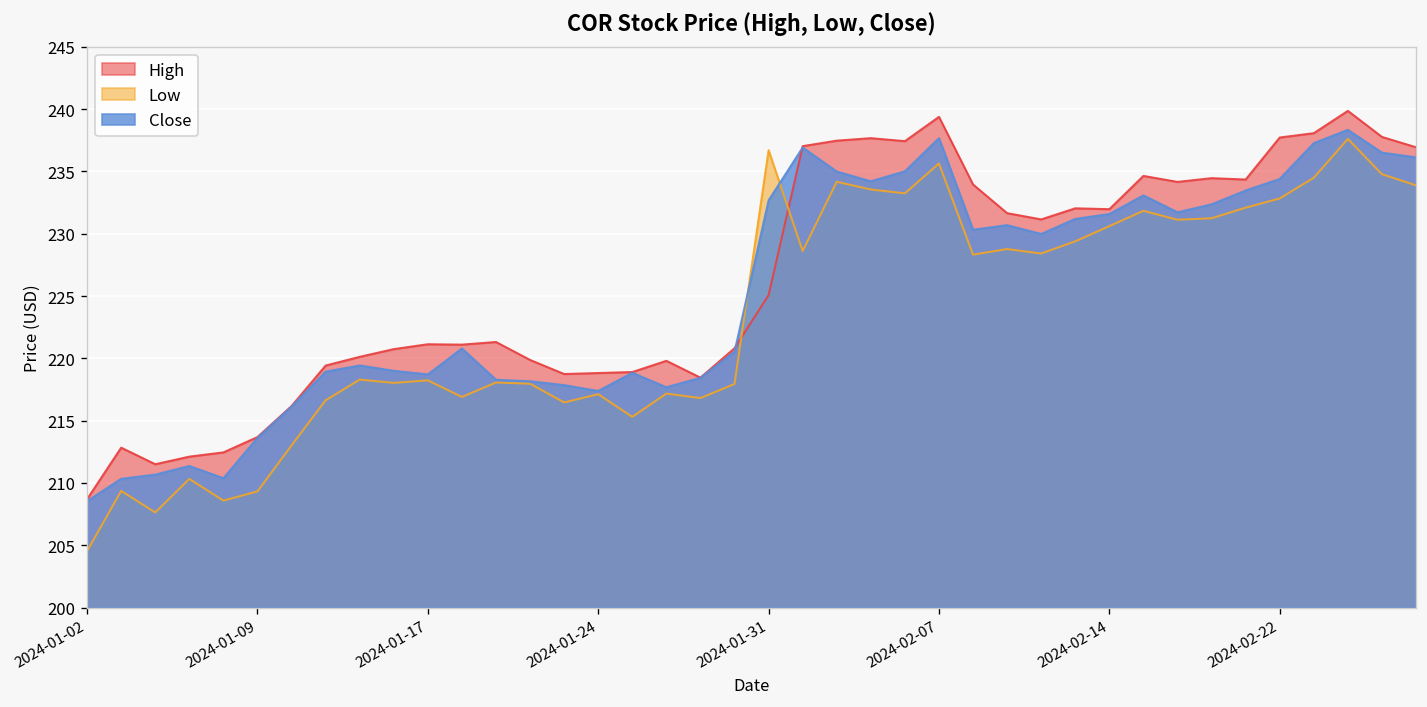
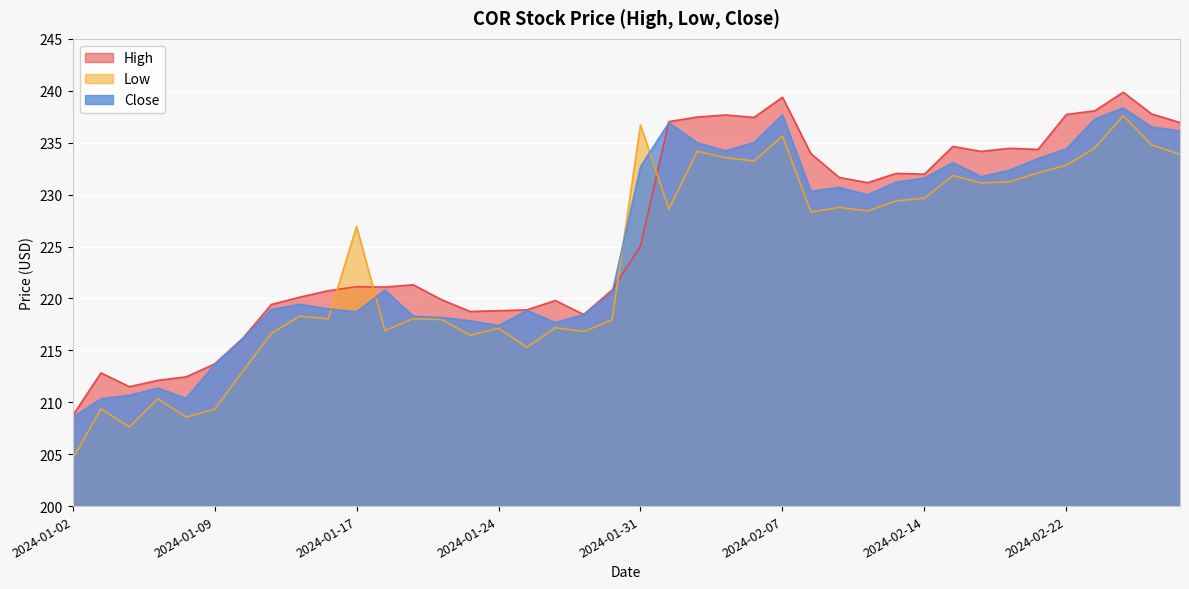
  {
    "High": {
      "2024-01-17": 221.1,
      "2024-01-24": 218.8,
      "2024-01-31": 225.1,
      "2024-02-07": 239.4,
      "2024-02-14": 232.0,
      "2024-02-22": 237.7
    },
    "Low": {
      "2024-01-02": 204.5,
      "2024-01-09": 209.3,
-     "2024-01-17": 218.2,
+     "2024-01-17": 226.9,
      "2024-01-24": 217.1,
      "2024-01-31": 236.7,
      "2024-02-07": 235.6,
-     "2024-02-14": 230.6,
+     "2024-02-14": 229.6,
      "2024-02-22": 232.8
    },
    "Close": {
      "2024-01-17": 218.7,
      "2024-01-24": 217.4,
      "2024-01-31": 232.7,
      "2024-02-07": 237.7,
      "2024-02-14": 231.6,
      "2024-02-22": 234.4
    }
  }
